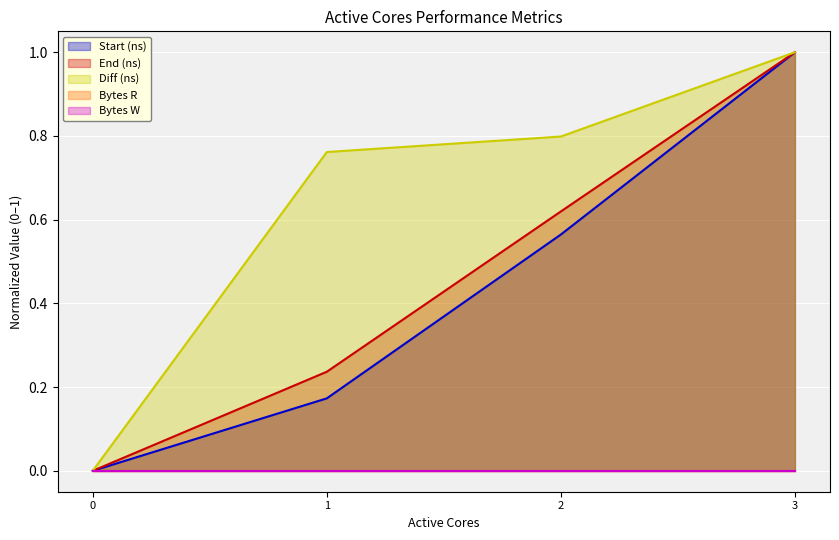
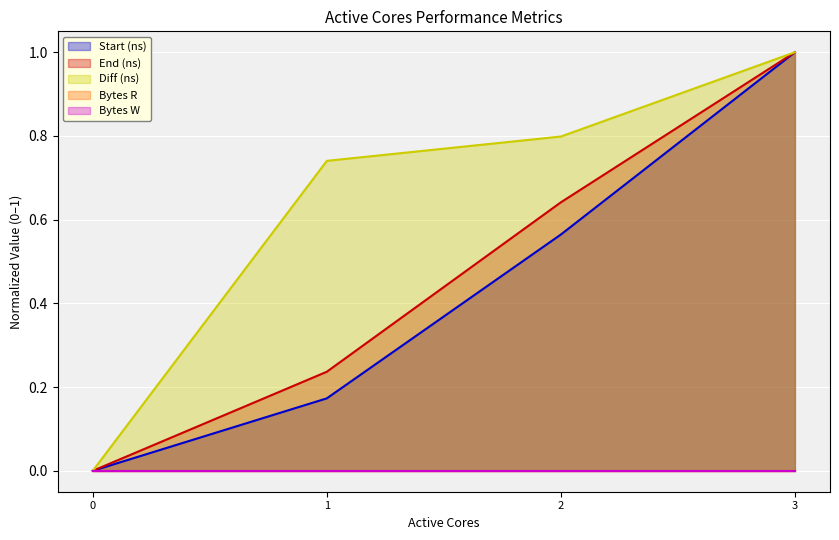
  {
    "Start (ns)": {
      "1": 0.17,
      "2": 0.56
    },
    "End (ns)": {
      "1": 0.24,
-     "2": 0.62
+     "2": 0.64
    },
    "Diff (ns)": {
-     "1": 0.76,
+     "1": 0.74,
      "2": 0.80
    },
    "Bytes W": {
      "1": 0.00,
      "2": 0.00,
      "3": 0.00
    }
  }
